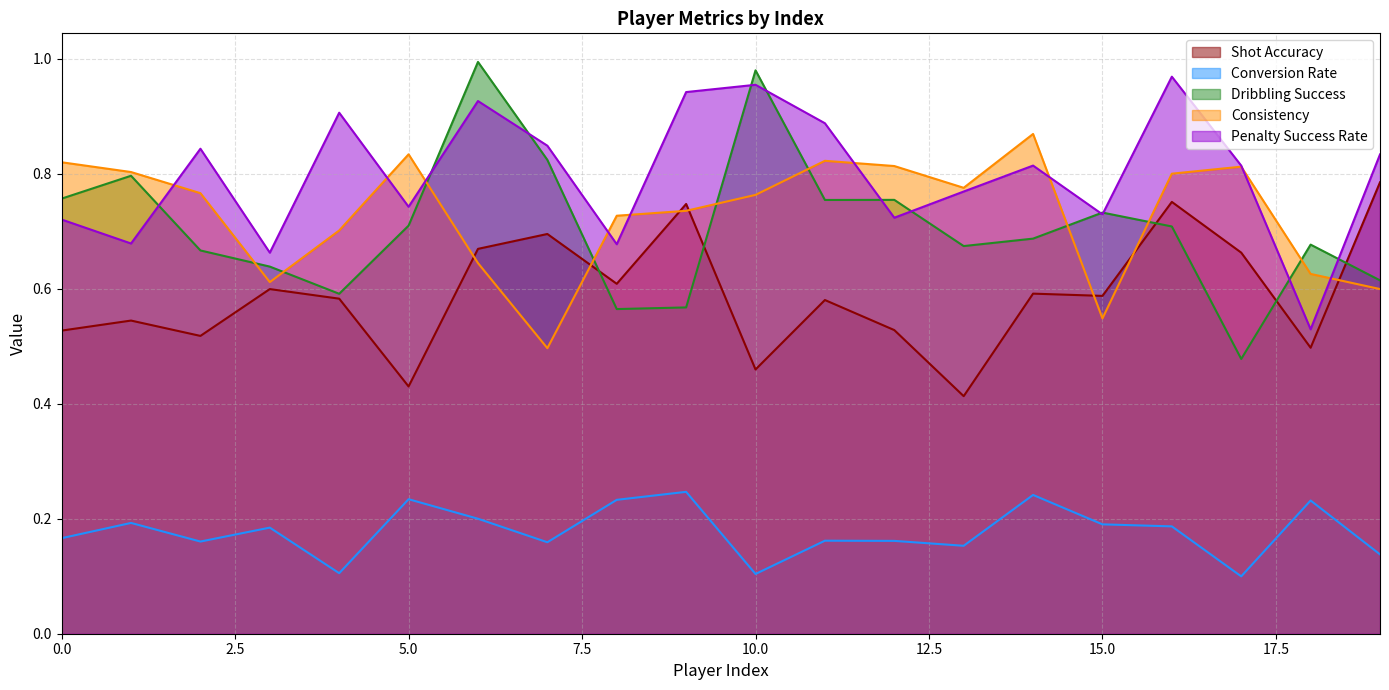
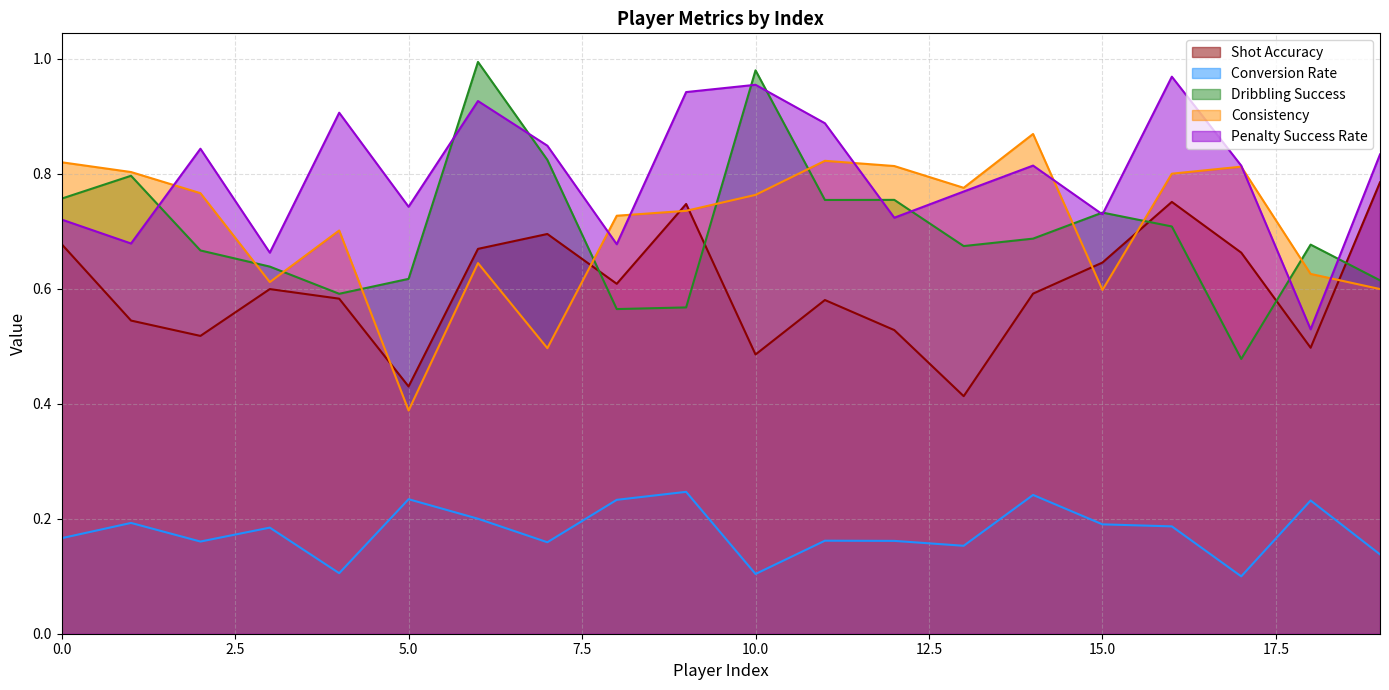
  {
    "Shot Accuracy": {
-     "0.0": 0.53,
+     "0.0": 0.68,
      "5.0": 0.43,
-     "10.0": 0.46,
-     "15.0": 0.59
+     "10.0": 0.49,
+     "15.0": 0.65
    },
    "Conversion Rate": {
      "0.0": 0.17,
      "5.0": 0.23,
      "10.0": 0.10,
      "15.0": 0.19
    },
    "Dribbling Success": {
      "0.0": 0.76,
-     "5.0": 0.71,
+     "5.0": 0.62,
      "10.0": 0.98
    },
    "Consistency": {
      "0.0": 0.82,
-     "5.0": 0.83,
+     "5.0": 0.39,
      "10.0": 0.76,
-     "15.0": 0.55
+     "15.0": 0.60
    },
    "Penalty Success Rate": {
      "0.0": 0.72,
      "5.0": 0.74,
      "10.0": 0.96
    }
  }
